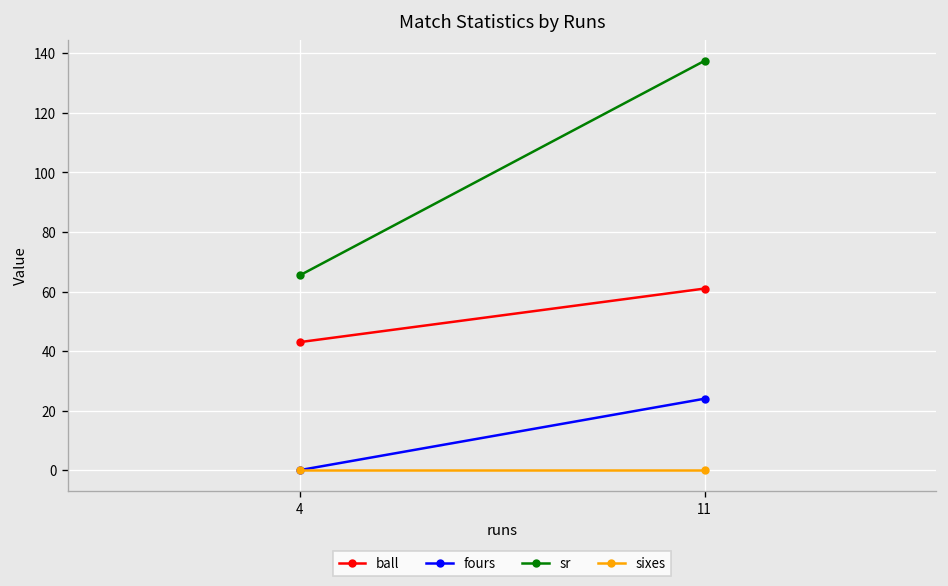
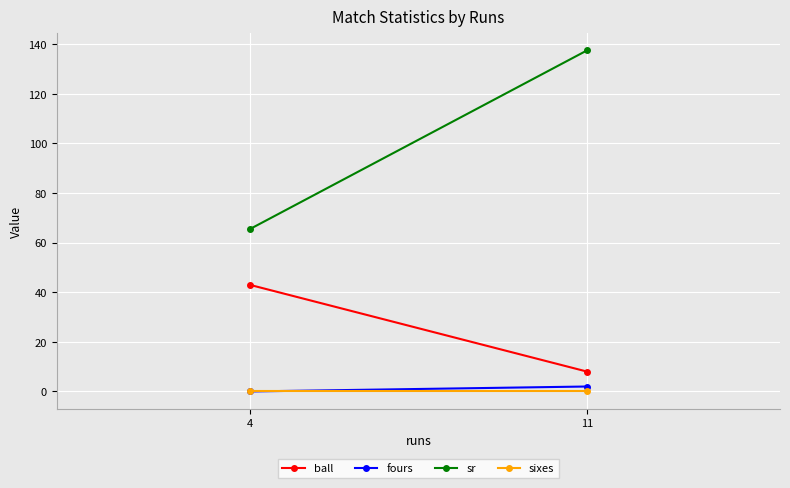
  {
    "ball": {
      "4": 43,
-     "11": 61
+     "11": 8
    },
    "fours": {
-     "11": 24
+     "11": 2
    },
    "sr": {
      "4": 65,
      "11": 138
    },
    "sixes": {
      "11": 0
    }
  }
